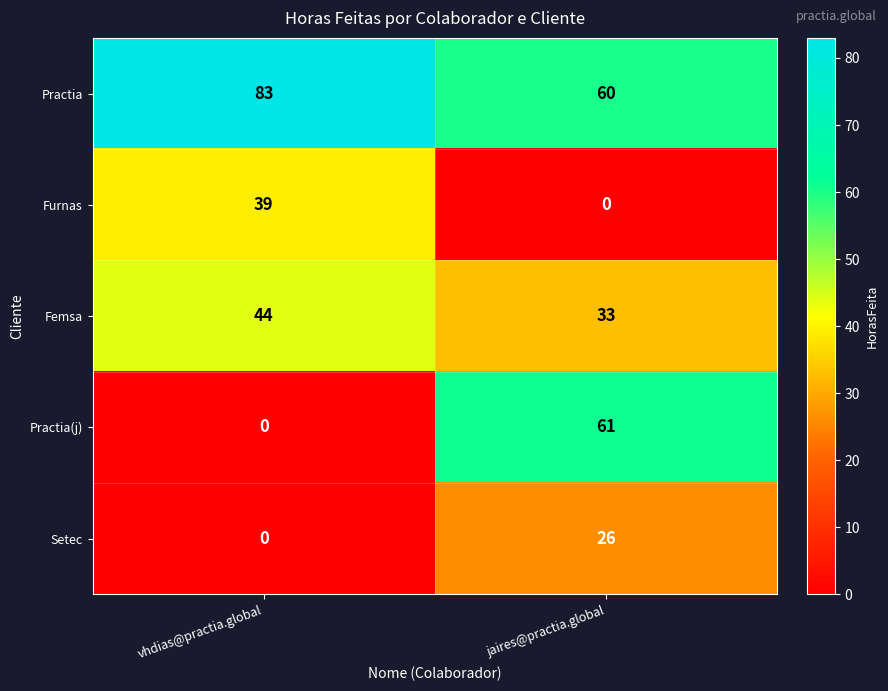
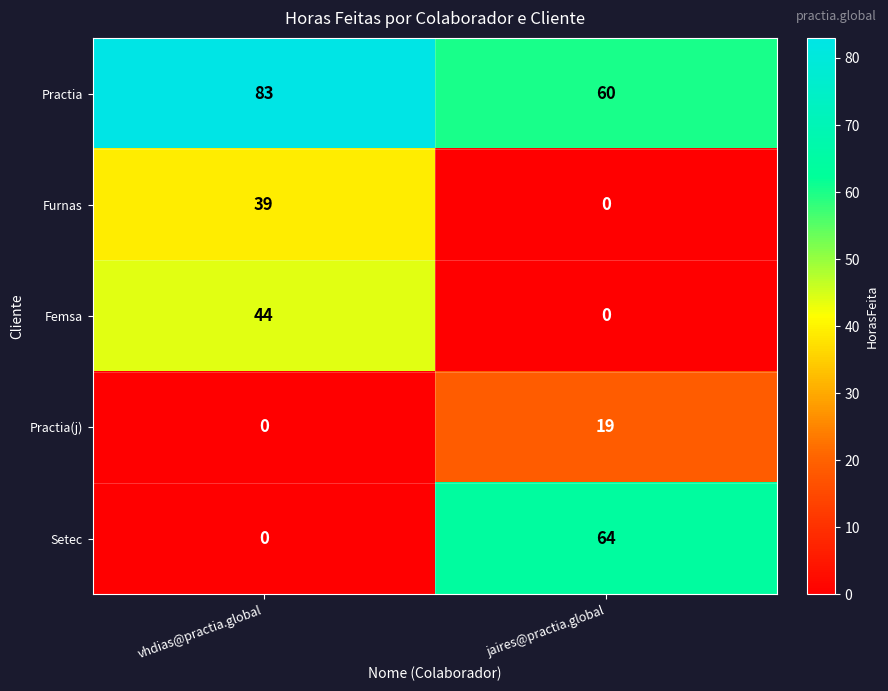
  {
    "Practia": {
      "vhdias@practia.global": 83,
      "jaires@practia.global": 60
    },
    "Furnas": {
      "vhdias@practia.global": 39,
      "jaires@practia.global": 0
    },
    "Femsa": {
      "vhdias@practia.global": 44,
-     "jaires@practia.global": 33
+     "jaires@practia.global": 0
    },
    "Practia(j)": {
      "vhdias@practia.global": 0,
-     "jaires@practia.global": 61
+     "jaires@practia.global": 19
    },
    "Setec": {
      "vhdias@practia.global": 0,
-     "jaires@practia.global": 26
+     "jaires@practia.global": 64
    }
  }
